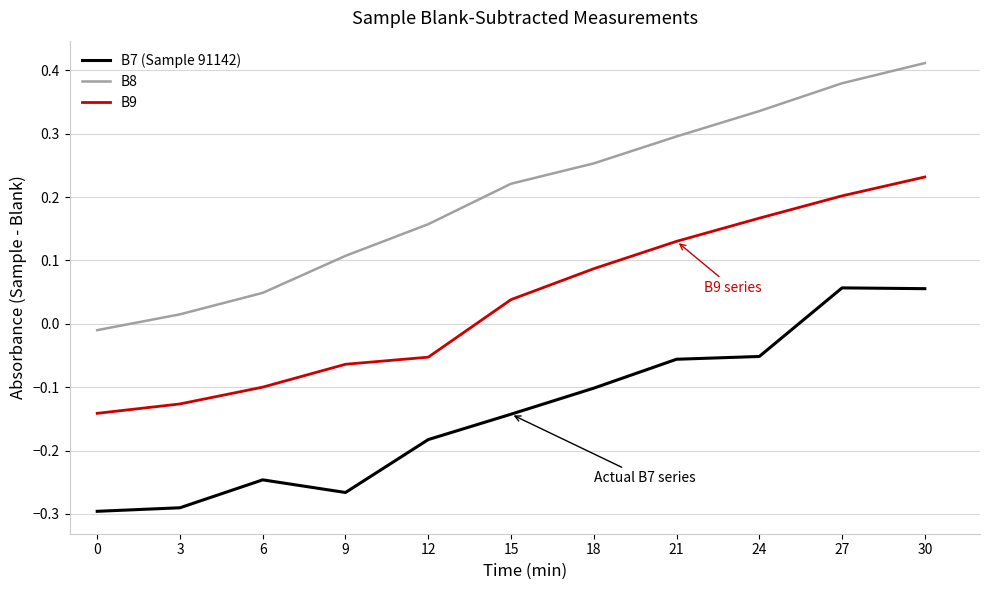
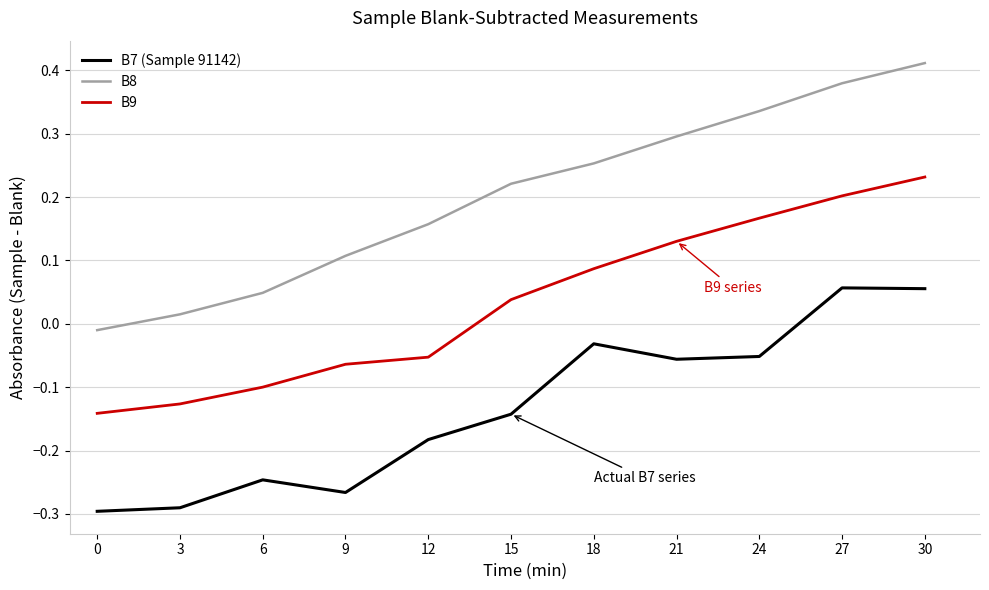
  {
    "B7 (Sample 91142)": {
      "0": -0.30,
      "3": -0.29,
      "6": -0.25,
      "9": -0.27,
      "12": -0.18,
      "15": -0.14,
-     "18": -0.10,
+     "18": -0.03,
      "21": -0.06,
      "24": -0.05,
      "27": 0.06,
      "30": 0.06
    },
    "B8": {
      "0": -0.01,
      "3": 0.01,
      "6": 0.05,
      "9": 0.11,
      "12": 0.16,
      "15": 0.22,
      "18": 0.25,
      "21": 0.30,
      "24": 0.34,
      "27": 0.38,
      "30": 0.41
    },
    "B9": {
      "0": -0.14,
      "3": -0.13,
      "6": -0.10,
      "9": -0.06,
      "12": -0.05,
      "15": 0.04,
      "18": 0.09,
      "21": 0.13,
      "24": 0.17,
      "27": 0.20,
      "30": 0.23
    }
  }
